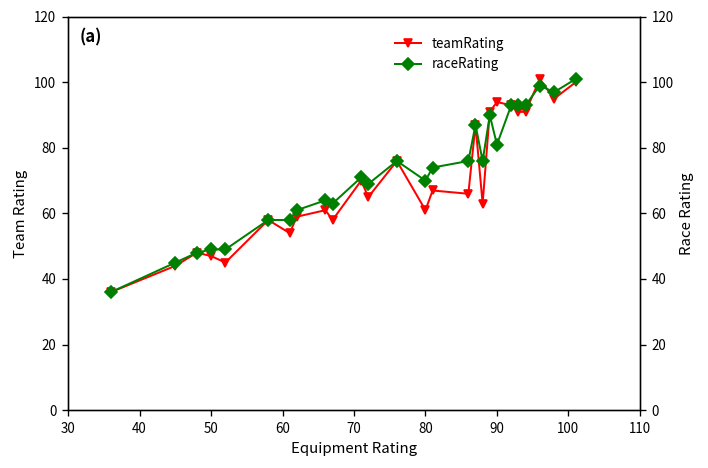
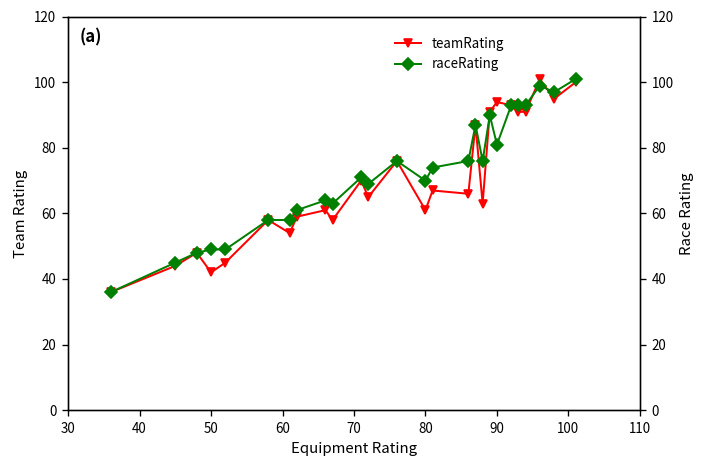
  {
    "teamRating": {
-     "50": 47,
+     "50": 42,
      "80": 61,
      "90": 94
    },
    "raceRating": {
      "50": 49,
      "80": 70,
      "90": 81
    }
  }
